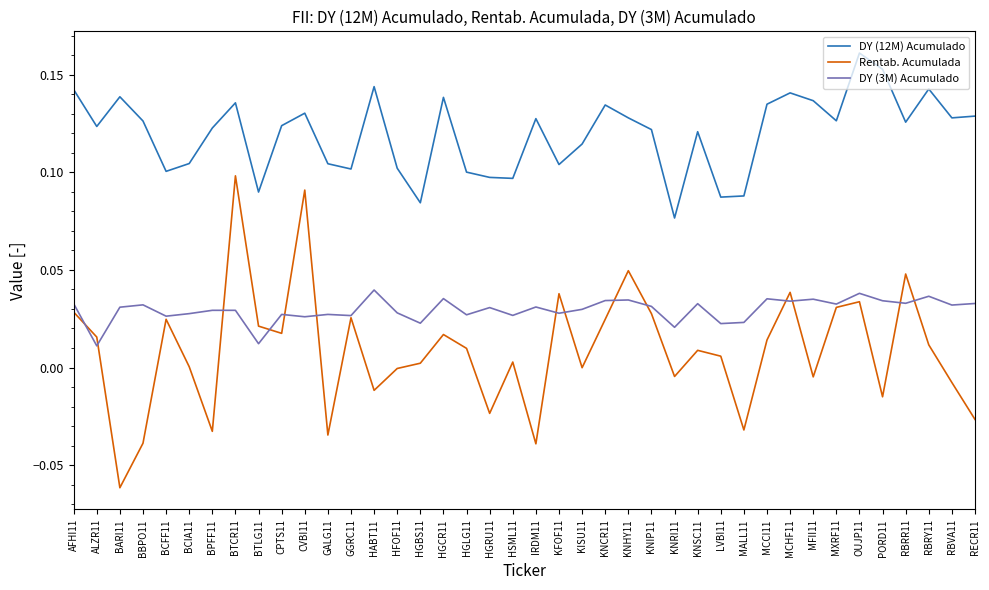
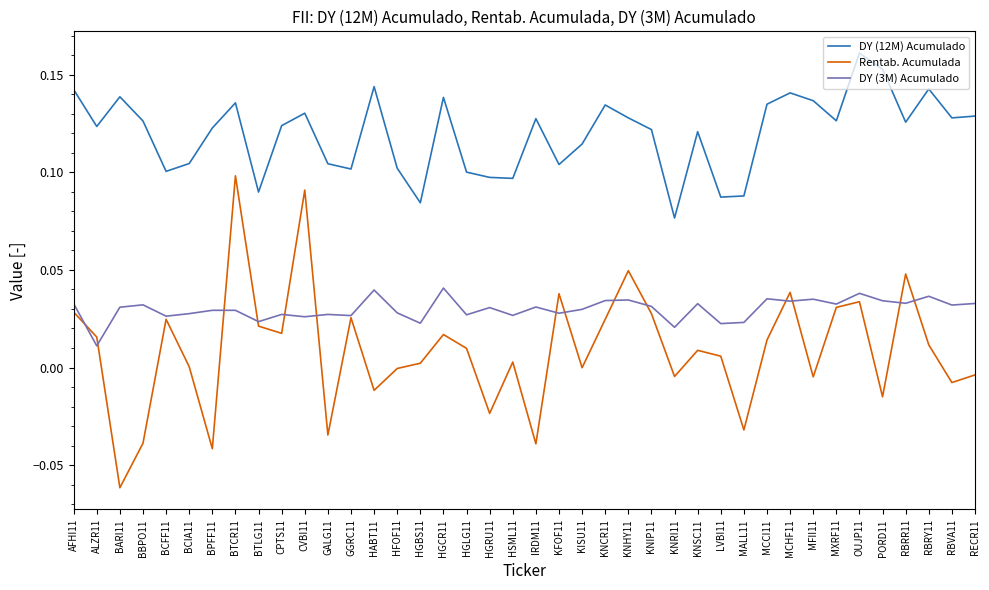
  {
    "DY (12M) Acumulado": {
      "AFHI11": 0.142,
      "ALZR11": 0.124,
      "BARI11": 0.139,
      "BBPO11": 0.126,
      "BCFF11": 0.101,
      "BCIA11": 0.105,
      "BPFF11": 0.123,
      "BTCR11": 0.136,
      "BTLG11": 0.090,
      "CPTS11": 0.124,
      "CVBI11": 0.130,
      "GALG11": 0.104,
      "GGRC11": 0.102,
      "HABT11": 0.144,
      "HFOF11": 0.102,
      "HGBS11": 0.084,
      "HGCR11": 0.138,
      "HGLG11": 0.100,
      "HGRU11": 0.097,
      "HSML11": 0.097,
      "IRDM11": 0.128,
      "KFOF11": 0.104,
      "KISU11": 0.115,
      "KNCR11": 0.135,
      "KNHY11": 0.128,
      "KNIP11": 0.122,
      "KNRI11": 0.077,
      "KNSC11": 0.121,
      "LVBI11": 0.087,
      "MALL11": 0.088,
      "MCCI11": 0.135,
      "MCHF11": 0.141,
      "MFII11": 0.137,
      "MXRF11": 0.126,
      "RBRR11": 0.126,
      "RBRY11": 0.143,
      "RBVA11": 0.128,
      "RECR11": 0.129
    },
    "Rentab. Acumulada": {
      "AFHI11": 0.028,
      "ALZR11": 0.016,
      "BARI11": -0.062,
      "BBPO11": -0.039,
      "BCFF11": 0.025,
      "BCIA11": 0.000,
-     "BPFF11": -0.033,
+     "BPFF11": -0.042,
      "BTCR11": 0.098,
      "BTLG11": 0.021,
      "CPTS11": 0.018,
      "CVBI11": 0.091,
      "GALG11": -0.035,
      "HABT11": -0.012,
      "HFOF11": -0.001,
      "HGBS11": 0.002,
      "HGCR11": 0.017,
      "HGLG11": 0.010,
      "HGRU11": -0.024,
      "HSML11": 0.003,
      "IRDM11": -0.039,
      "KFOF11": 0.038,
      "KISU11": 0.000,
      "KNCR11": 0.025,
      "KNHY11": 0.050,
      "KNIP11": 0.028,
      "KNRI11": -0.005,
      "KNSC11": 0.009,
      "LVBI11": 0.006,
      "MALL11": -0.032,
      "MCCI11": 0.014,
      "MCHF11": 0.039,
      "MFII11": -0.005,
      "MXRF11": 0.031,
      "OUJP11": 0.034,
      "PORD11": -0.015,
      "RBRR11": 0.048,
      "RBRY11": 0.012,
      "RBVA11": -0.008,
-     "RECR11": -0.027
+     "RECR11": -0.004
    },
    "DY (3M) Acumulado": {
      "AFHI11": 0.033,
      "ALZR11": 0.011,
      "BARI11": 0.031,
      "BBPO11": 0.032,
      "BCFF11": 0.026,
      "BCIA11": 0.028,
      "BPFF11": 0.029,
      "BTCR11": 0.029,
-     "BTLG11": 0.012,
+     "BTLG11": 0.024,
      "CPTS11": 0.027,
      "CVBI11": 0.026,
      "GALG11": 0.027,
      "HABT11": 0.040,
      "HFOF11": 0.028,
      "HGBS11": 0.023,
-     "HGCR11": 0.035,
+     "HGCR11": 0.041,
      "HGLG11": 0.027,
      "HGRU11": 0.031,
      "HSML11": 0.027,
      "IRDM11": 0.031,
      "KFOF11": 0.028,
      "KISU11": 0.030,
      "KNCR11": 0.034,
      "KNHY11": 0.035,
      "KNIP11": 0.031,
      "KNRI11": 0.021,
      "KNSC11": 0.033,
      "LVBI11": 0.023,
      "MALL11": 0.023,
      "MCCI11": 0.035,
      "MCHF11": 0.034,
      "MFII11": 0.035,
      "MXRF11": 0.033,
      "OUJP11": 0.038,
      "PORD11": 0.034,
      "RBRR11": 0.033,
      "RBRY11": 0.037,
      "RBVA11": 0.032,
      "RECR11": 0.033
    }
  }
